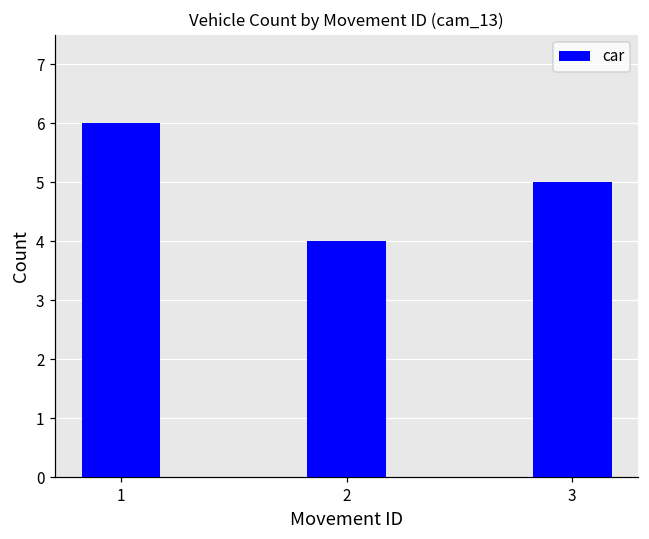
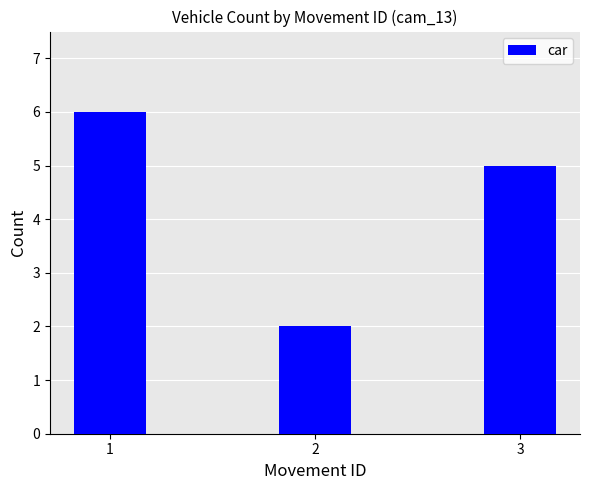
  {
    "1": 6,
-   "2": 4,
+   "2": 2,
    "3": 5
  }
